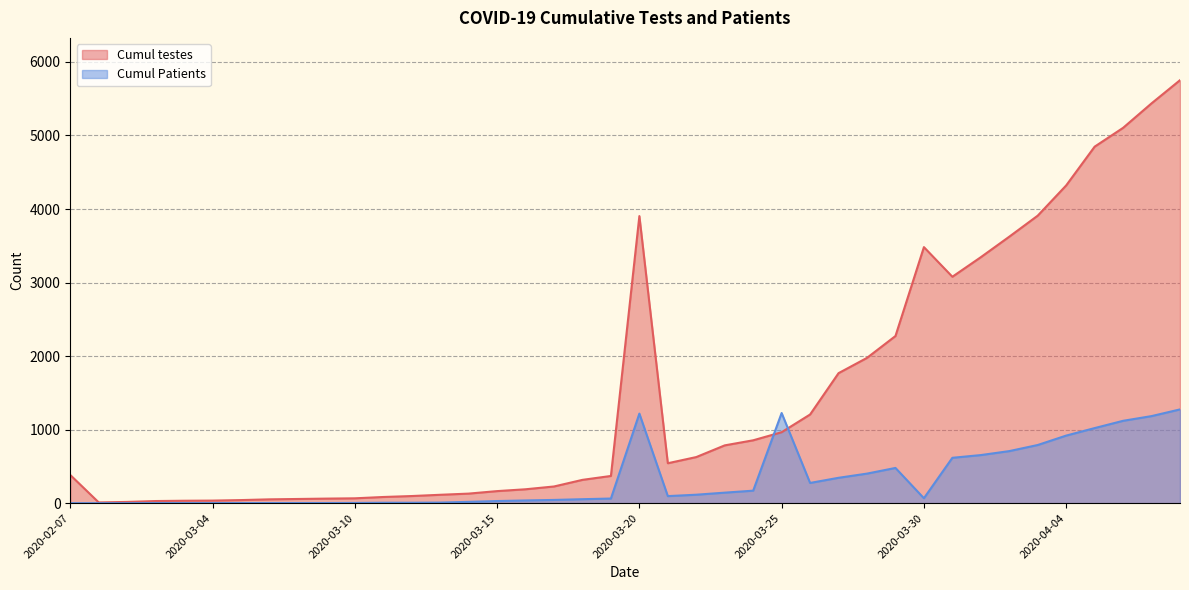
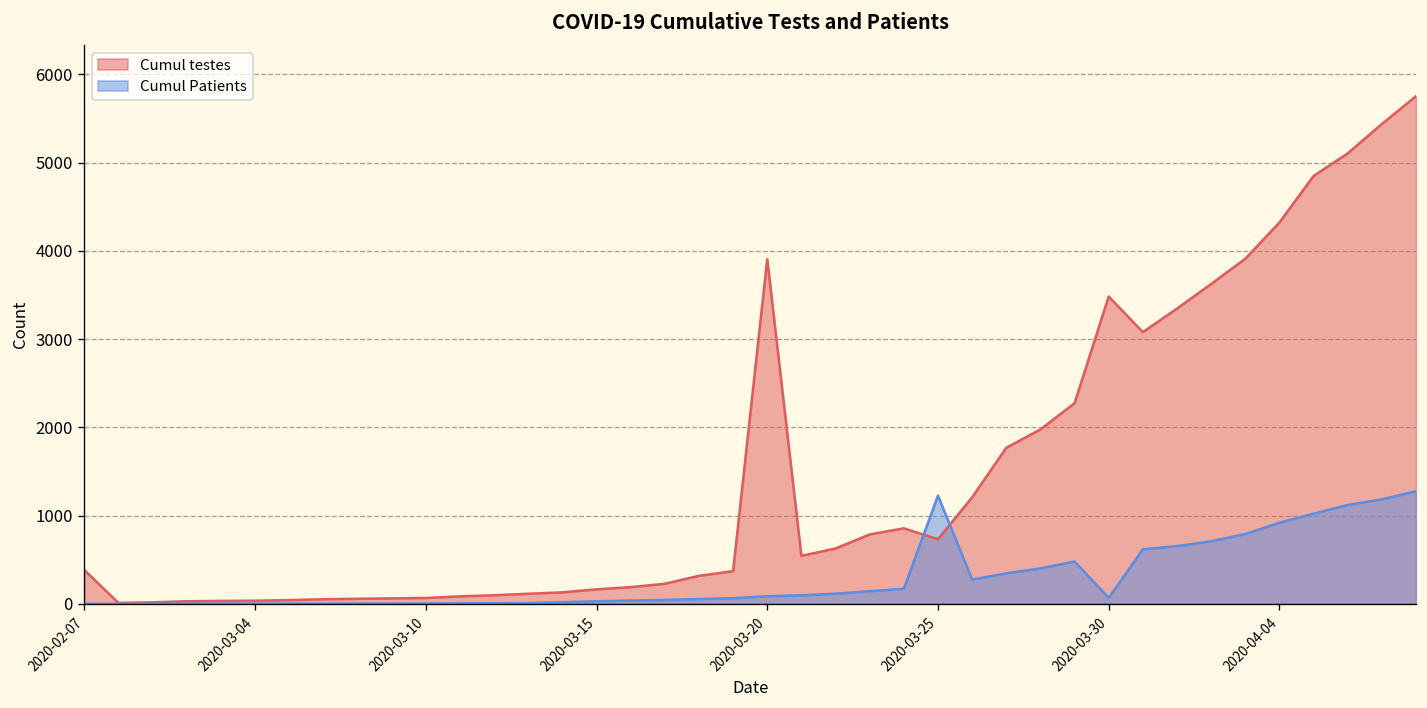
  {
    "Cumul testes": {
      "2020-02-07": 400,
      "2020-03-10": 100,
      "2020-03-15": 200,
      "2020-03-20": 3900,
-     "2020-03-25": 1000,
+     "2020-03-25": 700,
      "2020-03-30": 3500,
      "2020-04-04": 4300
    },
    "Cumul Patients": {
      "2020-02-07": 0,
      "2020-03-10": 0,
      "2020-03-15": 0,
-     "2020-03-20": 1200,
+     "2020-03-20": 100,
      "2020-03-25": 1200,
      "2020-03-30": 100,
      "2020-04-04": 900
    }
  }
